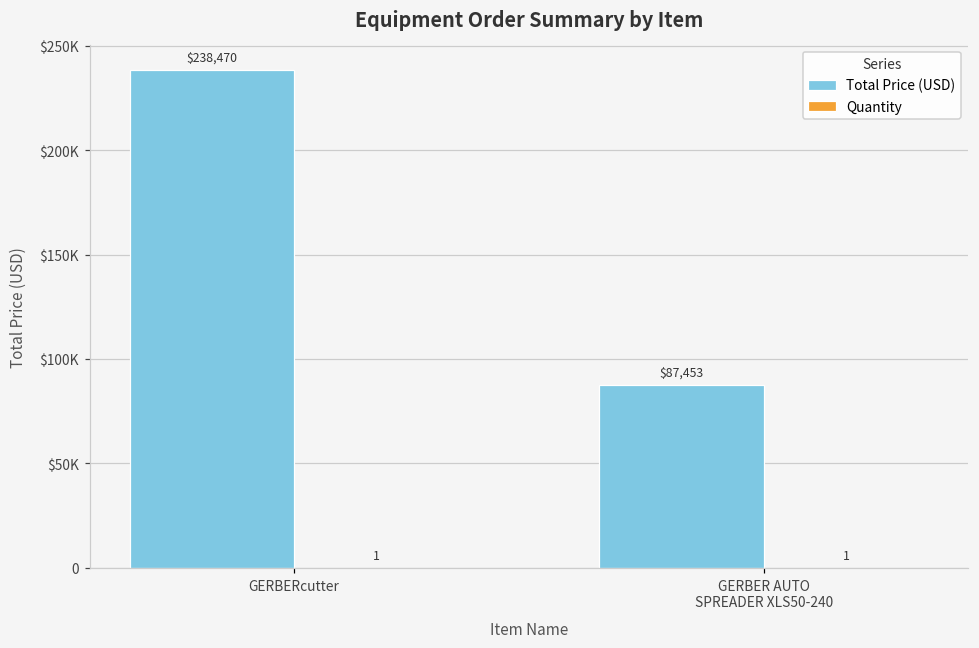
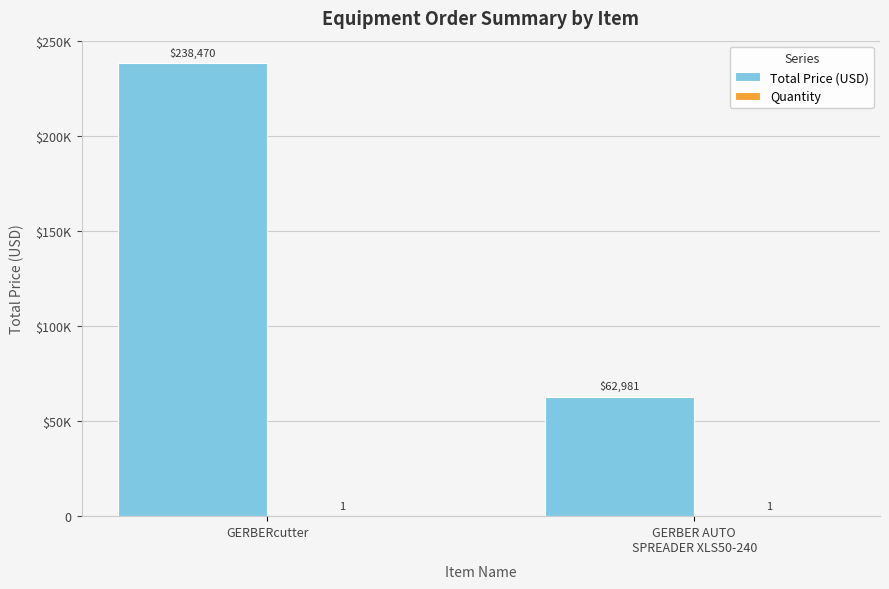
  {
    "Total Price (USD)": {
      "GERBERcutter": "$238,470",
-     "GERBER AUTO SPREADER XLS50-240": "$87,453"
+     "GERBER AUTO SPREADER XLS50-240": "$62,981"
    },
    "Quantity": {
      "GERBERcutter": "1",
      "GERBER AUTO SPREADER XLS50-240": "1"
    }
  }
